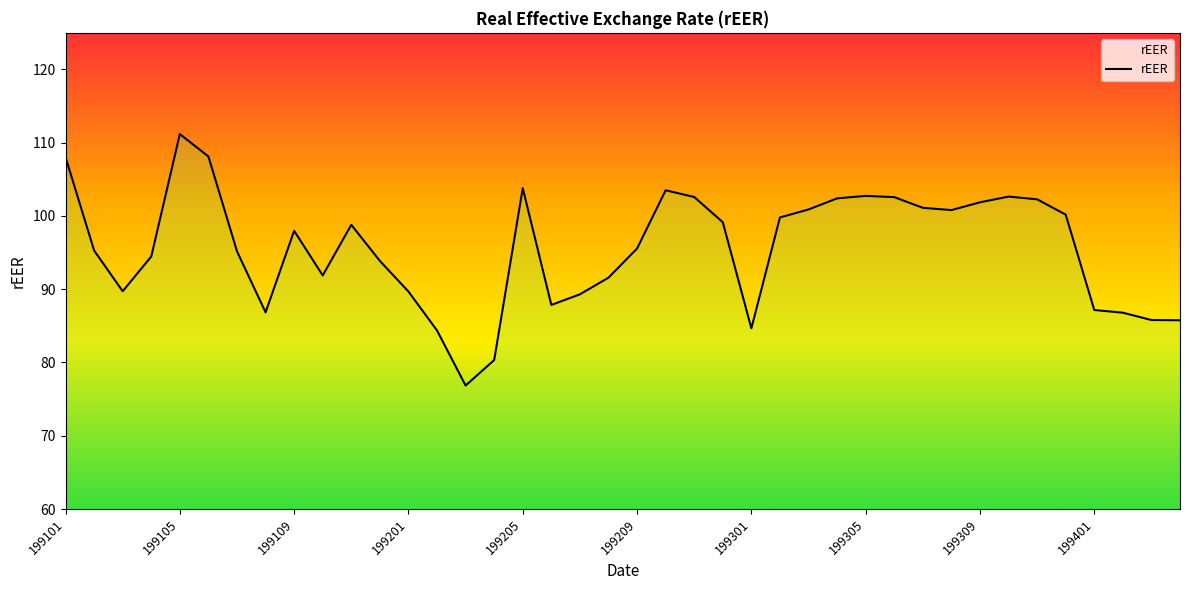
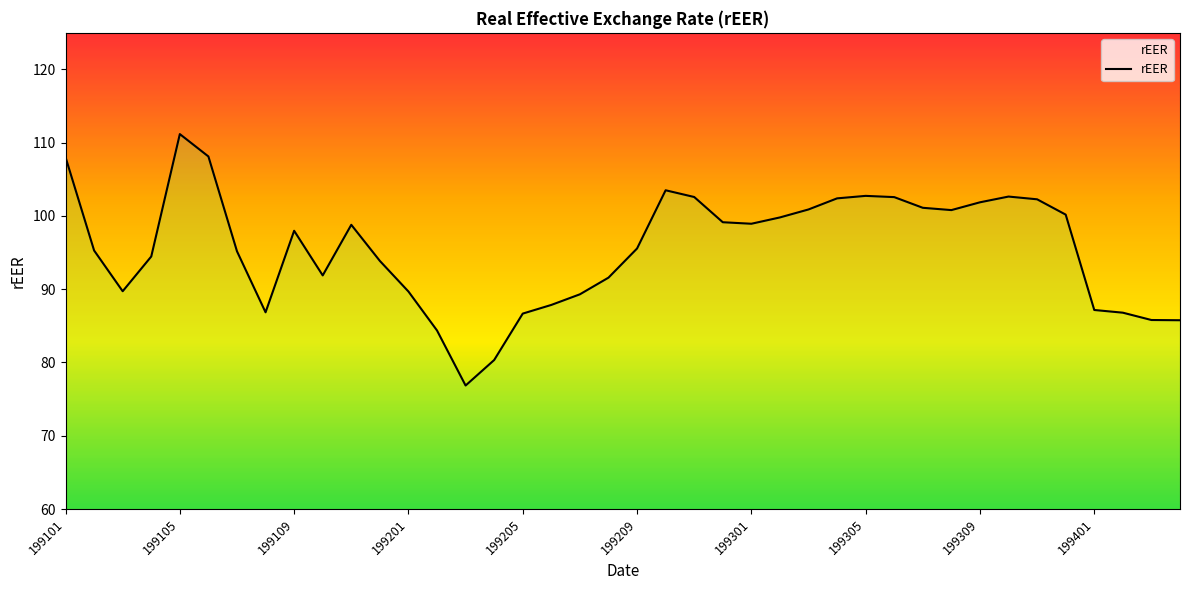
  {
    "199101": 108,
    "199105": 111,
    "199109": 98,
    "199201": 90,
-   "199205": 104,
+   "199205": 87,
    "199209": 96,
-   "199301": 85,
+   "199301": 99,
    "199305": 103,
    "199309": 102,
    "199401": 87
  }
